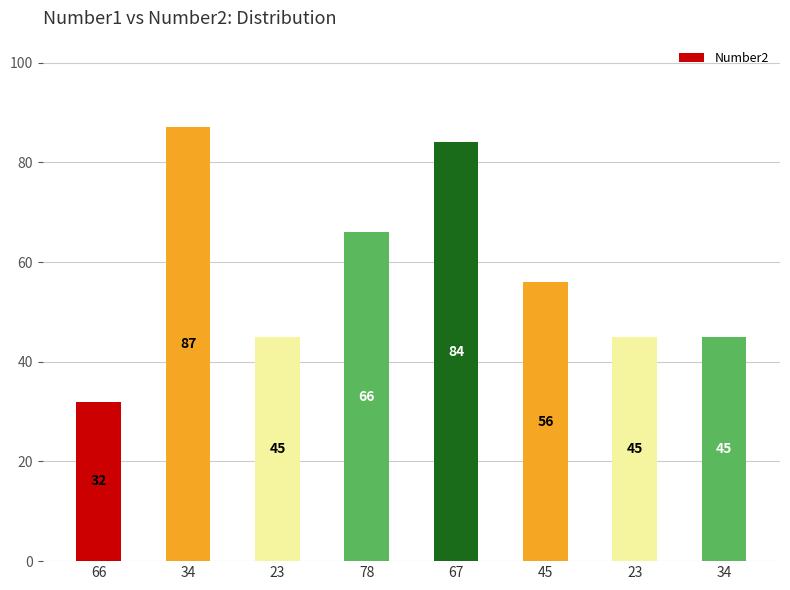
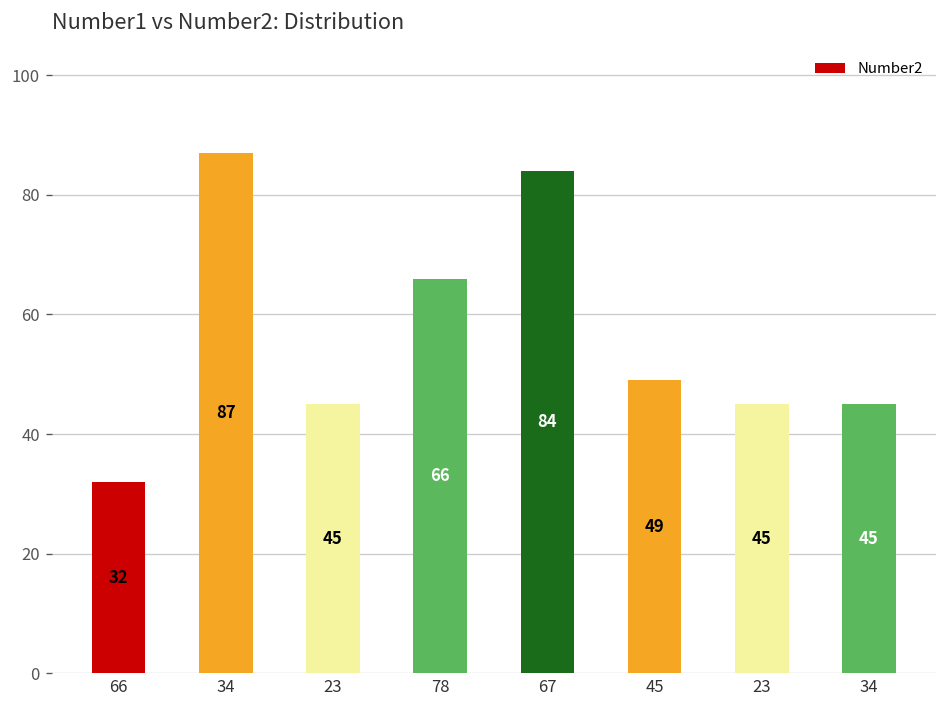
  {
    "66": 32,
    "78": 66,
    "67": 84,
-   "45": 56
+   "45": 49
  }
